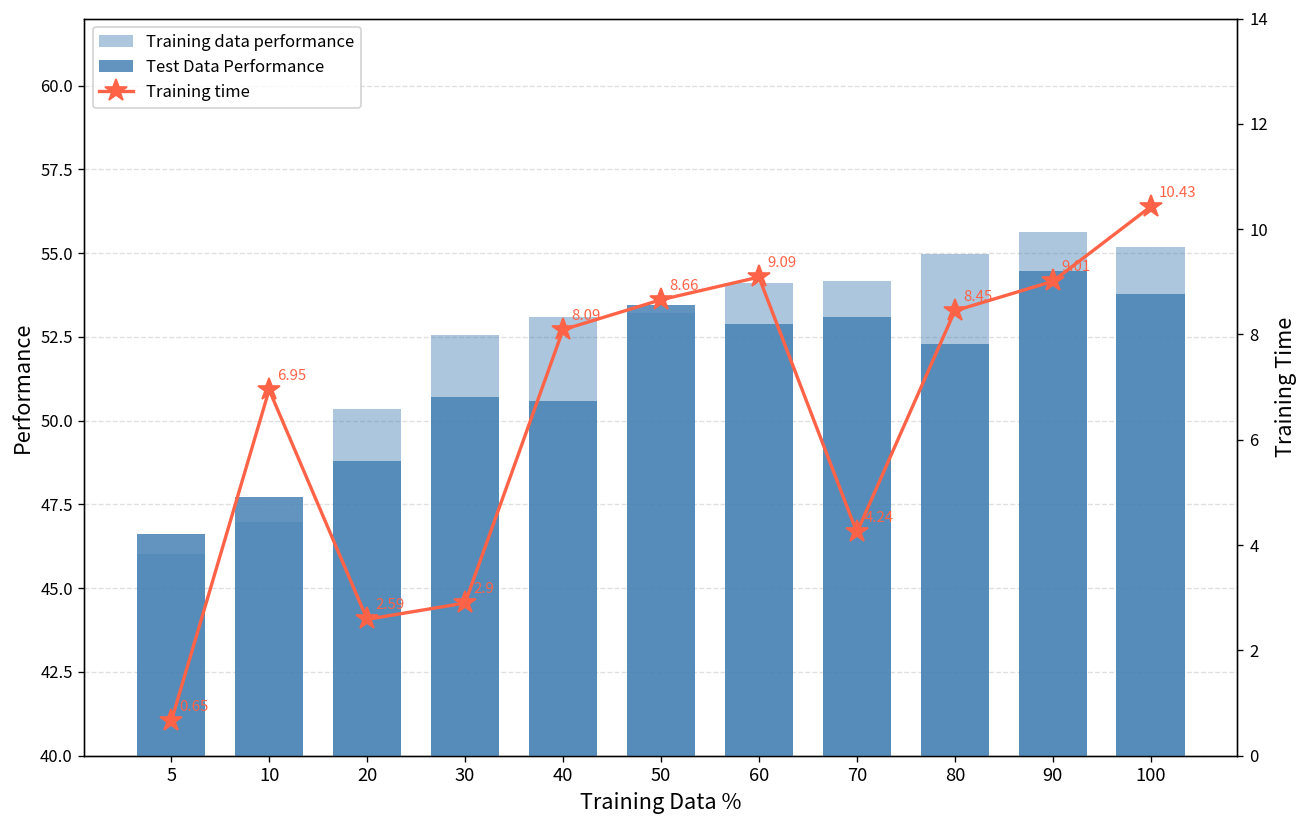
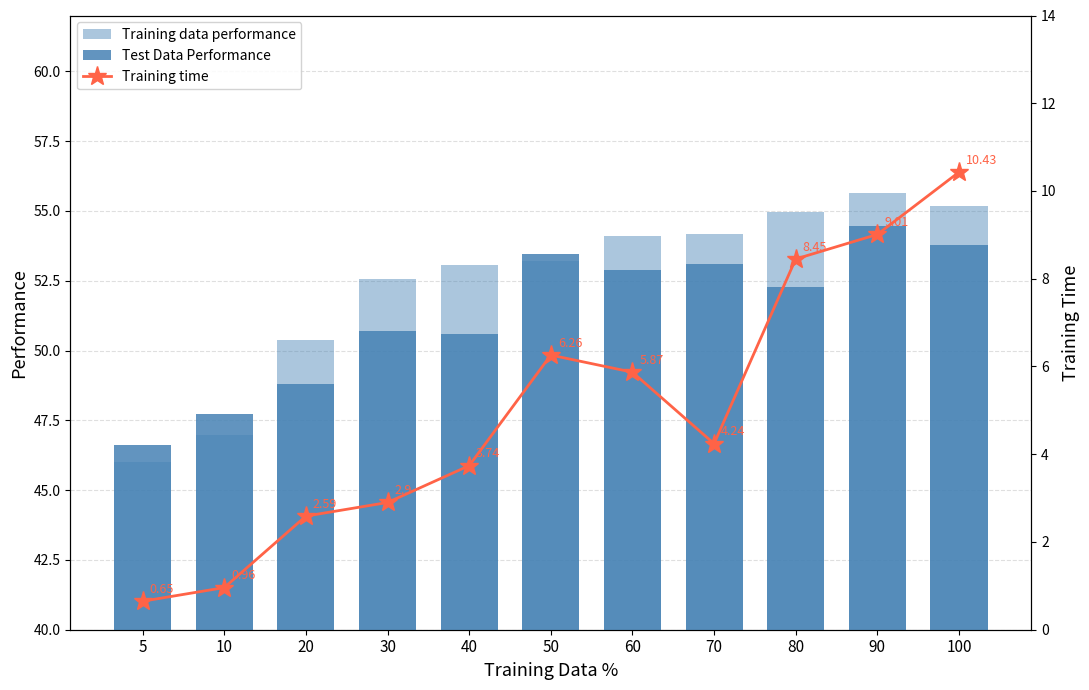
  {
    "Training time": {
      "5": 0.65,
-     "10": 6.95,
+     "10": 0.96,
      "20": 2.59,
      "30": 2.9,
-     "40": 8.09,
-     "50": 8.66,
-     "60": 9.09,
+     "40": 3.74,
+     "50": 6.26,
+     "60": 5.87,
      "70": 4.24,
      "80": 8.45,
      "90": 9.01,
      "100": 10.43
    }
  }
